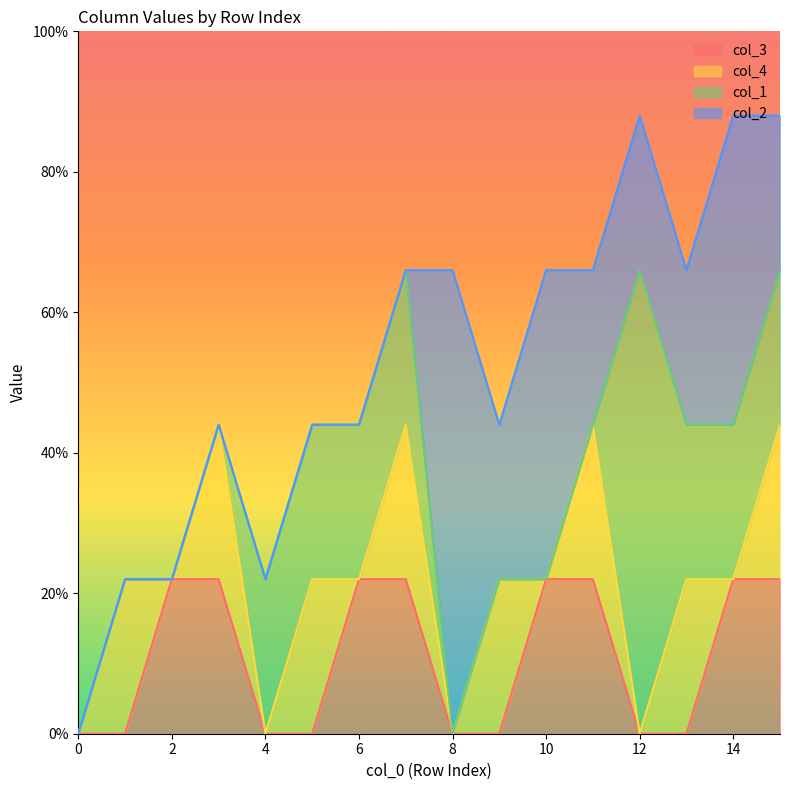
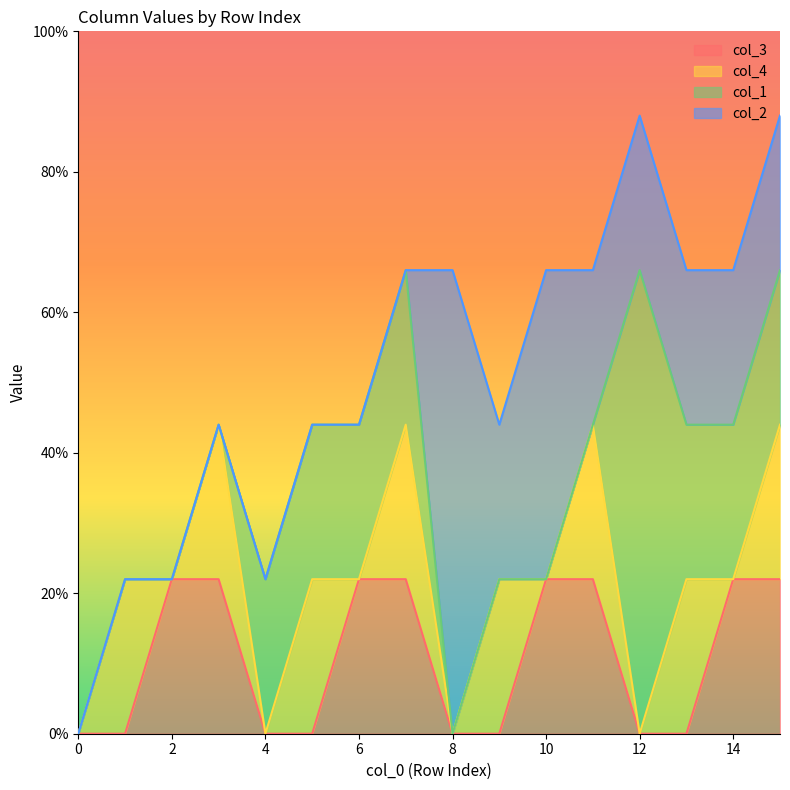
  {
    "col_1": {
      "12": "66%",
      "14": "22%"
    },
    "col_2": {
      "8": "66%",
      "10": "44%",
      "12": "22%",
-     "14": "44%"
+     "14": "22%"
    }
  }
